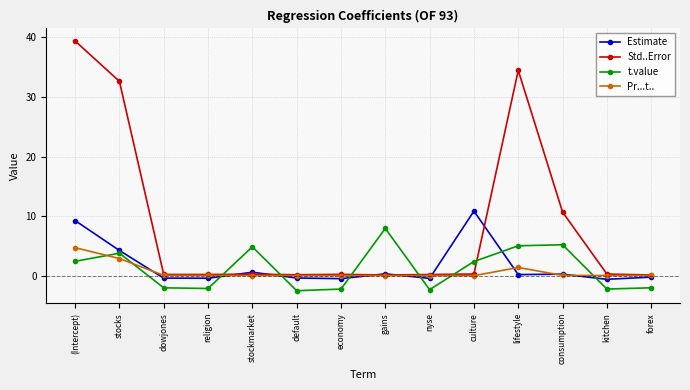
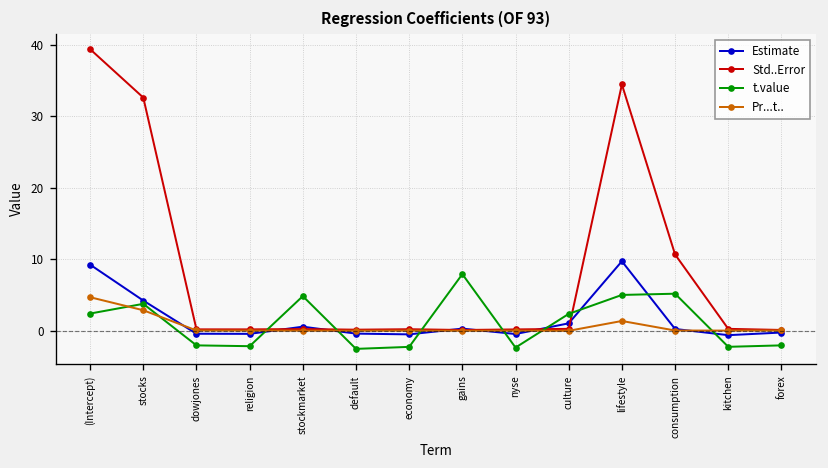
  {
    "Estimate": {
      "(Intercept)": 9,
      "stocks": 4,
      "dowjones": 0,
      "religion": 0,
      "economy": 0,
      "nyse": 0,
-     "culture": 11,
-     "lifestyle": 0,
+     "culture": 1,
+     "lifestyle": 10,
      "kitchen": -1
    },
    "Std..Error": {
      "(Intercept)": 39,
      "stocks": 33,
      "lifestyle": 34,
      "consumption": 11
    },
    "t.value": {
      "(Intercept)": 2,
      "stocks": 4,
      "dowjones": -2,
      "religion": -2,
      "stockmarket": 5,
      "default": -3,
      "economy": -2,
      "gains": 8,
      "nyse": -2,
      "culture": 2,
      "lifestyle": 5,
      "consumption": 5,
      "kitchen": -2,
      "forex": -2
    },
    "Pr...t..": {
      "(Intercept)": 5,
      "stocks": 3,
      "lifestyle": 1
    }
  }
